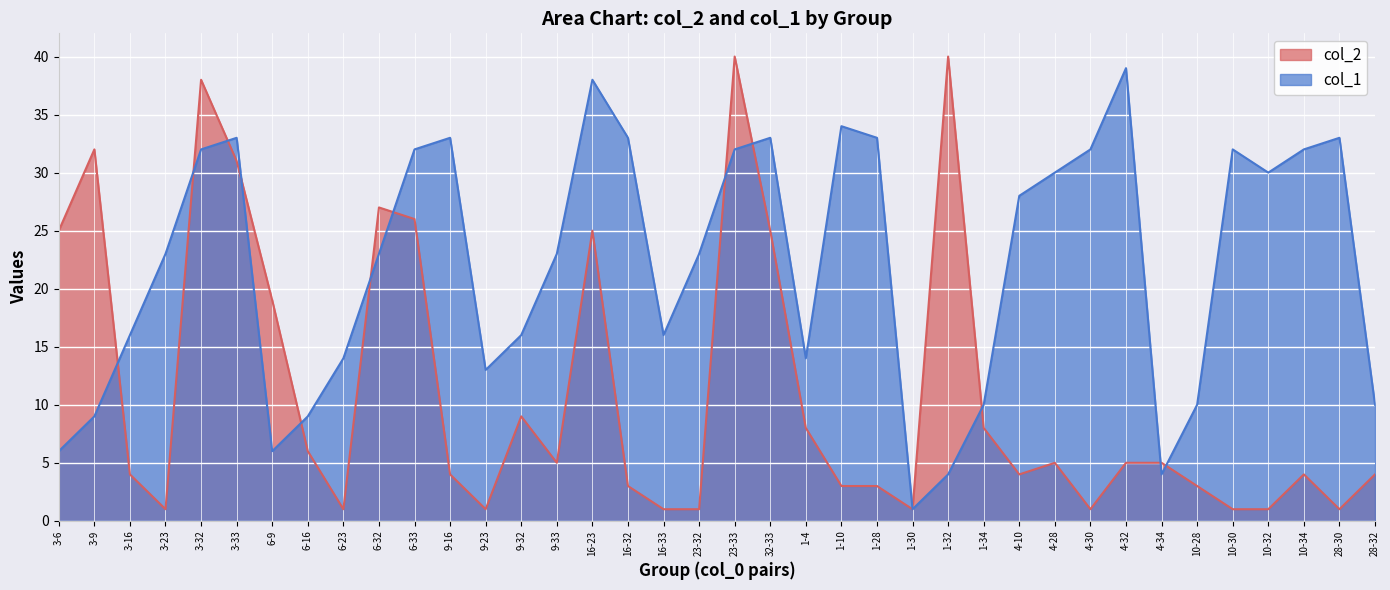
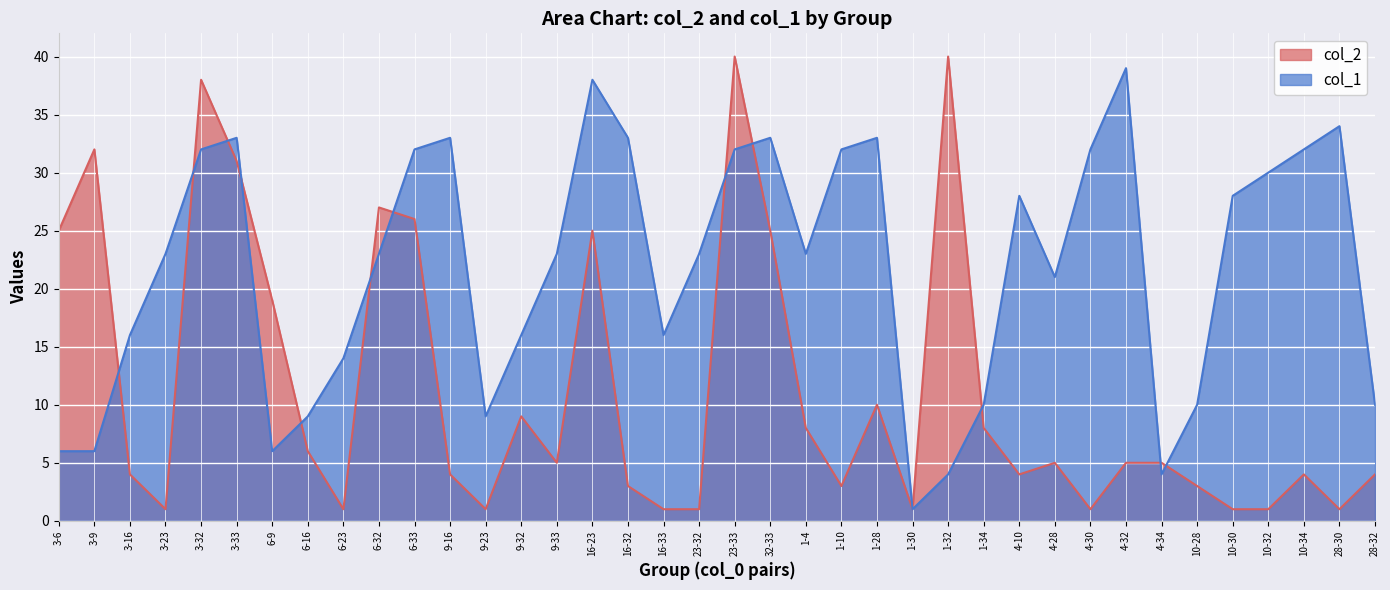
  {
    "col_2": {
      "3-6": 25,
      "3-9": 32,
      "3-16": 4,
      "3-23": 1,
      "3-32": 38,
      "3-33": 31,
      "6-9": 19,
      "6-16": 6,
      "6-23": 1,
      "6-32": 27,
      "6-33": 26,
      "9-16": 4,
      "9-23": 1,
      "9-32": 9,
      "9-33": 5,
      "16-23": 25,
      "16-32": 3,
      "16-33": 1,
      "23-32": 1,
      "23-33": 40,
      "32-33": 25,
      "1-4": 8,
      "1-10": 3,
-     "1-28": 3,
+     "1-28": 10,
      "1-32": 40,
      "1-34": 8,
      "4-10": 4,
      "4-28": 5,
      "4-30": 1,
      "4-32": 5,
      "4-34": 5,
      "10-28": 3,
      "10-30": 1,
      "10-32": 1,
      "10-34": 4,
      "28-30": 1,
      "28-32": 4
    },
    "col_1": {
      "3-6": 6,
-     "3-9": 9,
+     "3-9": 6,
      "3-16": 16,
      "3-23": 23,
      "3-32": 32,
      "3-33": 33,
      "6-9": 6,
      "6-16": 9,
      "6-23": 14,
      "6-32": 23,
      "6-33": 32,
      "9-16": 33,
-     "9-23": 13,
+     "9-23": 9,
      "9-32": 16,
      "9-33": 23,
      "16-23": 38,
      "16-32": 33,
      "16-33": 16,
      "23-32": 23,
      "23-33": 32,
      "32-33": 33,
-     "1-4": 14,
-     "1-10": 34,
+     "1-4": 23,
+     "1-10": 32,
      "1-28": 33,
      "1-32": 4,
      "1-34": 10,
      "4-10": 28,
-     "4-28": 30,
+     "4-28": 21,
      "4-30": 32,
      "4-32": 39,
      "4-34": 4,
      "10-28": 10,
-     "10-30": 32,
+     "10-30": 28,
      "10-32": 30,
      "10-34": 32,
-     "28-30": 33,
+     "28-30": 34,
      "28-32": 10
    }
  }
